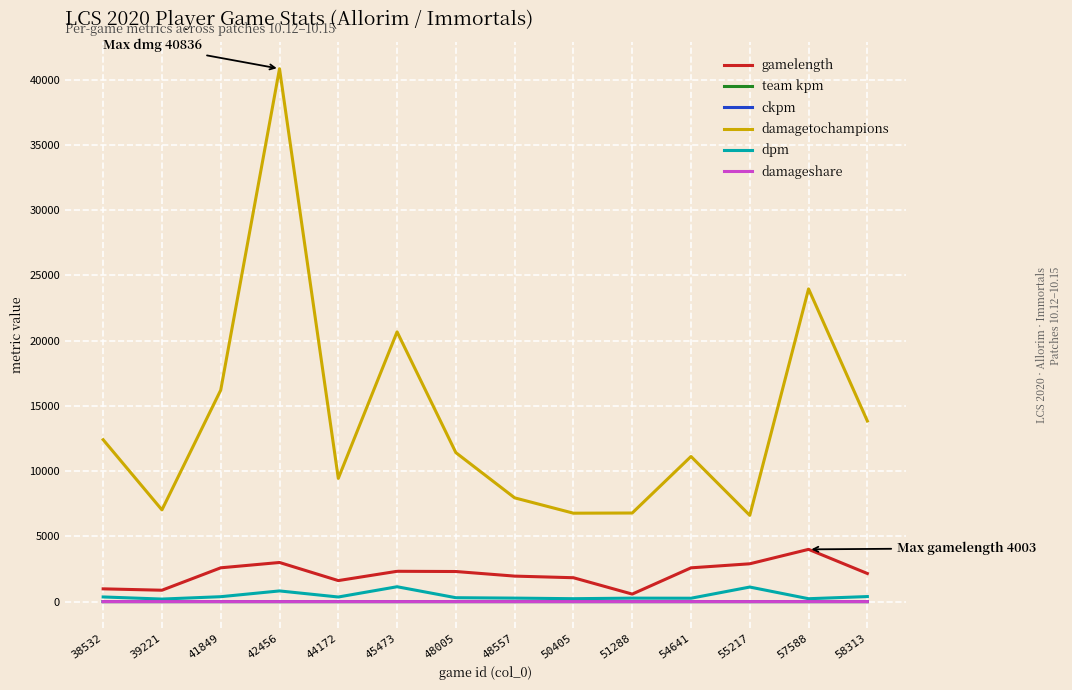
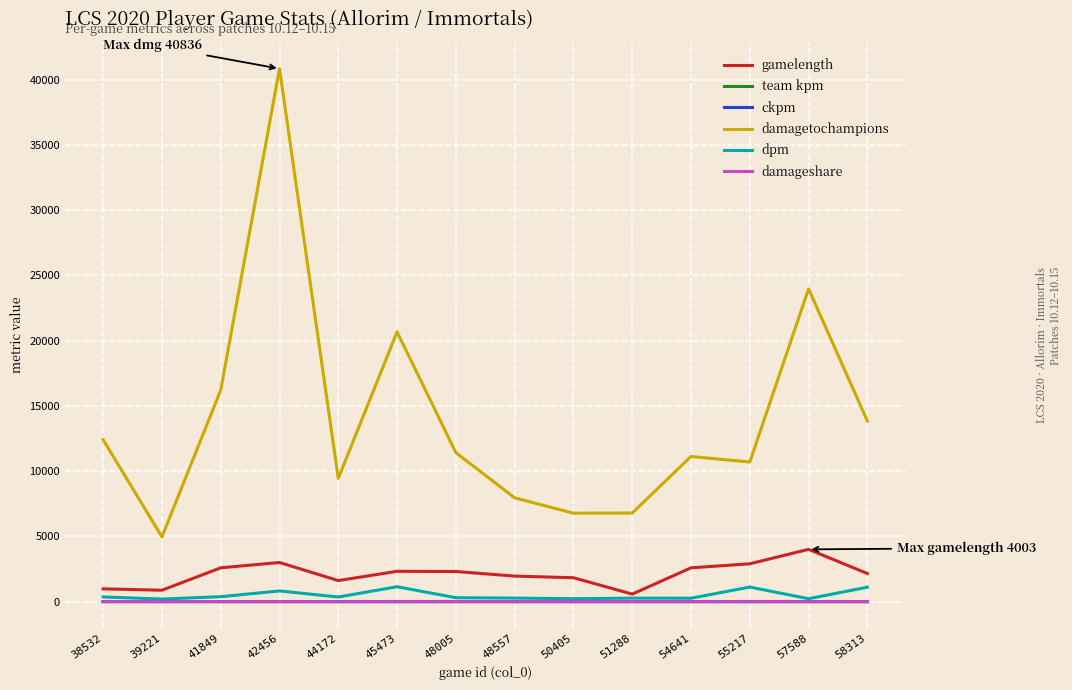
  {
    "gamelength": {
      "57588": 4003
    },
    "damageshare": {
      "38532": 0,
      "41849": 0,
      "42456": 0,
      "44172": 0,
      "45473": 0,
      "48005": 0,
      "48557": 0,
      "50405": 0,
      "51288": 0,
      "54641": 0,
      "55217": 0,
      "57588": 0,
      "58313": 0
    },
    "damagetochampions": {
      "38532": 12400,
-     "39221": 7000,
+     "39221": 5000,
      "41849": 16200,
      "44172": 9400,
      "45473": 20700,
      "48005": 11400,
      "48557": 8000,
      "50405": 6800,
      "51288": 6800,
      "54641": 11100,
-     "55217": 6600,
+     "55217": 10700,
      "57588": 24000,
      "58313": 13800
    },
    "dpm": {
      "38532": 400,
      "41849": 400,
      "42456": 800,
      "44172": 400,
      "45473": 1100,
      "48005": 300,
      "48557": 300,
      "50405": 200,
      "51288": 300,
      "54641": 300,
      "55217": 1100,
      "57588": 200,
-     "58313": 400
+     "58313": 1100
    }
  }
